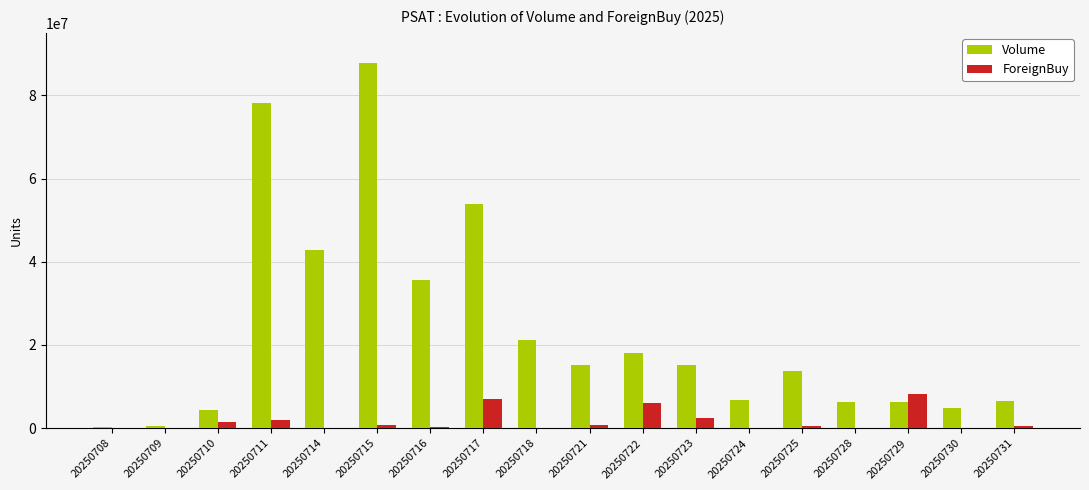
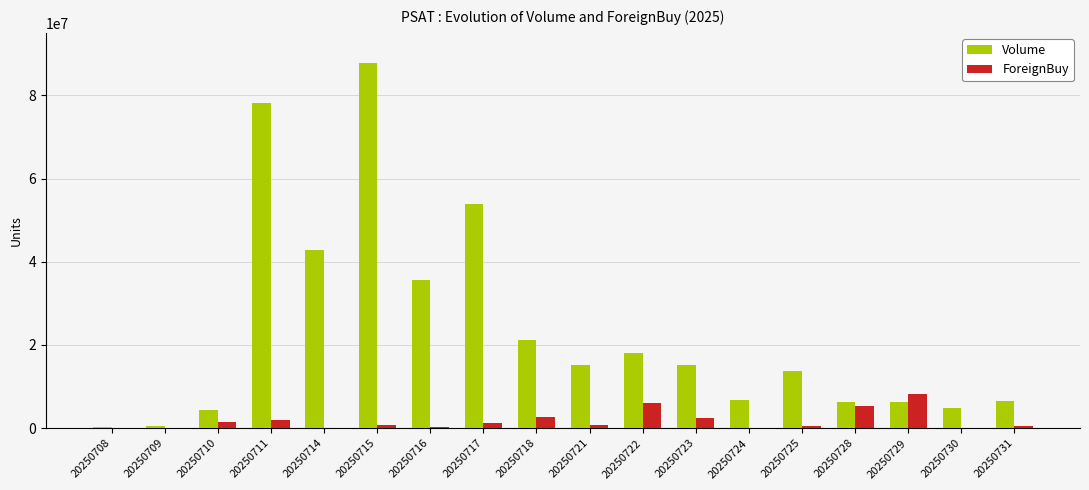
  {
    "Volume": {
      "20250710": 4000000,
      "20250711": 78000000,
      "20250714": 43000000,
      "20250715": 88000000,
      "20250716": 36000000,
      "20250717": 54000000,
      "20250718": 21000000,
      "20250721": 15000000,
      "20250722": 18000000,
      "20250723": 15000000,
      "20250724": 7000000,
      "20250725": 14000000,
      "20250728": 6000000,
      "20250729": 6000000,
      "20250730": 5000000,
      "20250731": 7000000
    },
    "ForeignBuy": {
      "20250708": 0,
      "20250709": 0,
      "20250710": 2000000,
      "20250711": 2000000,
      "20250715": 1000000,
-     "20250717": 7000000,
-     "20250718": 0,
+     "20250717": 1000000,
+     "20250718": 3000000,
      "20250721": 1000000,
      "20250722": 6000000,
      "20250723": 2000000,
-     "20250728": 0,
+     "20250728": 5000000,
      "20250729": 8000000
    }
  }
